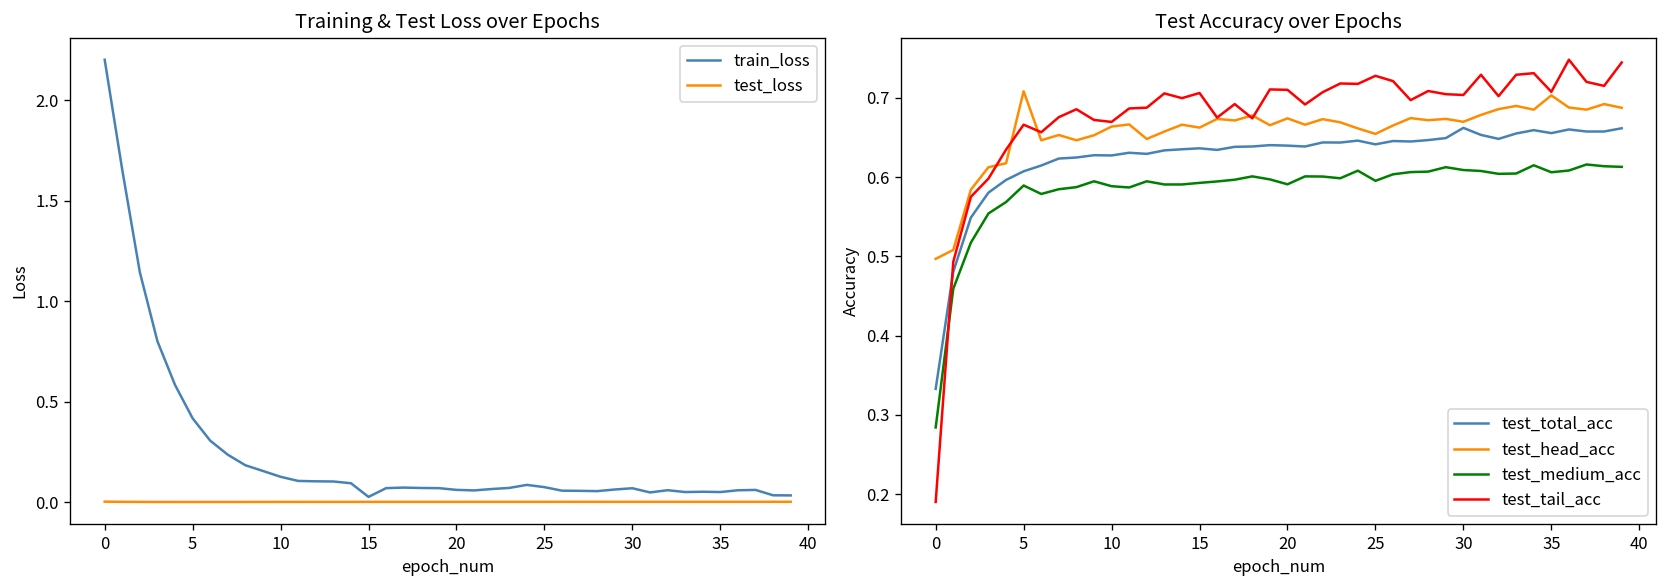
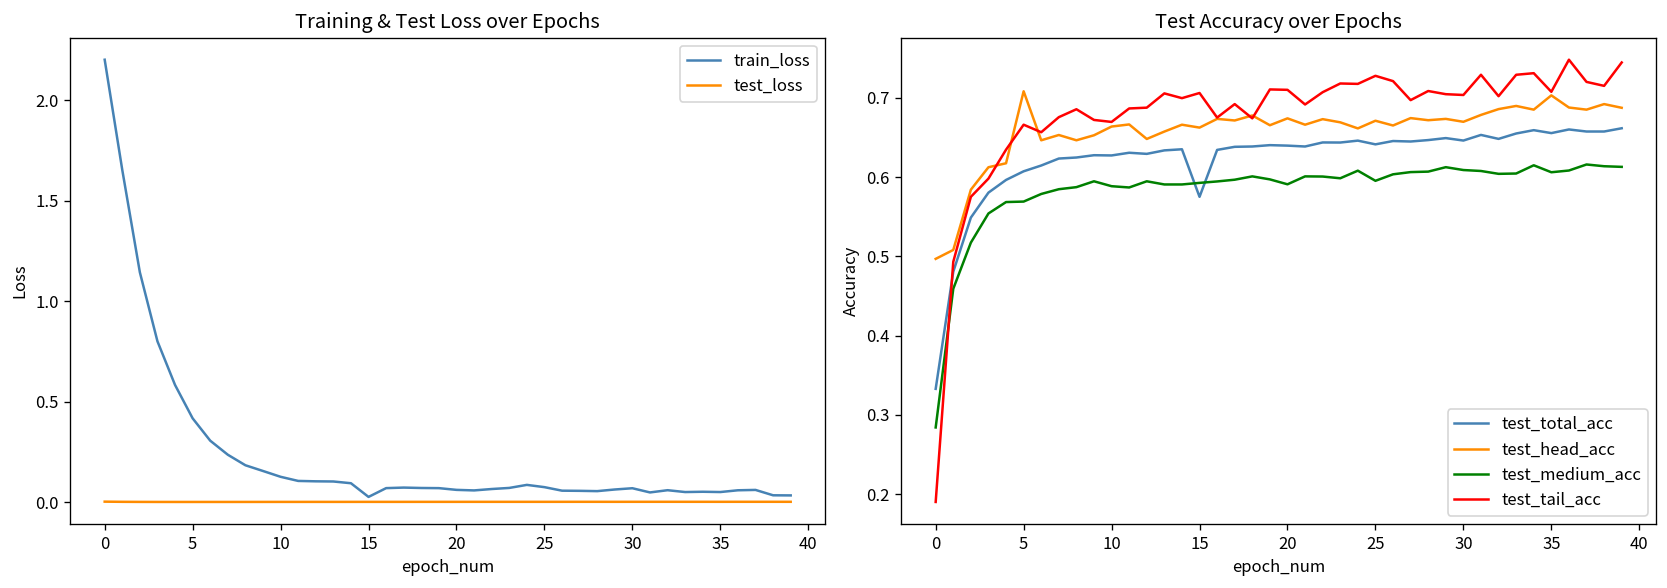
  {
    "Training & Test Loss over Epochs": {
      "train_loss": {
        "0": 2.20,
        "5": 0.42,
        "10": 0.13,
        "15": 0.03,
        "20": 0.06,
        "25": 0.08,
        "30": 0.07,
        "35": 0.05
      },
      "test_loss": {
        "0": 0.00,
        "5": 0.00,
        "10": 0.00,
        "15": 0.00,
        "20": 0.00,
        "25": 0.00,
        "30": 0.00,
        "35": 0.00
      }
    },
    "Test Accuracy over Epochs": {
      "test_total_acc": {
        "0": 0.33,
        "5": 0.61,
        "10": 0.63,
-       "15": 0.64,
+       "15": 0.58,
        "20": 0.64,
        "25": 0.64,
-       "30": 0.66,
+       "30": 0.65,
        "35": 0.66
      },
      "test_head_acc": {
        "0": 0.50,
        "5": 0.71,
        "10": 0.66,
        "15": 0.66,
        "20": 0.67,
-       "25": 0.65,
+       "25": 0.67,
        "30": 0.67,
        "35": 0.70
      },
      "test_medium_acc": {
        "0": 0.28,
-       "5": 0.59,
+       "5": 0.57,
        "10": 0.59,
        "15": 0.59,
        "20": 0.59,
        "25": 0.60,
        "30": 0.61,
        "35": 0.61
      },
      "test_tail_acc": {
        "0": 0.19,
        "5": 0.67,
        "10": 0.67,
        "15": 0.71,
        "20": 0.71,
        "25": 0.73,
        "30": 0.70,
        "35": 0.71
      }
    }
  }
